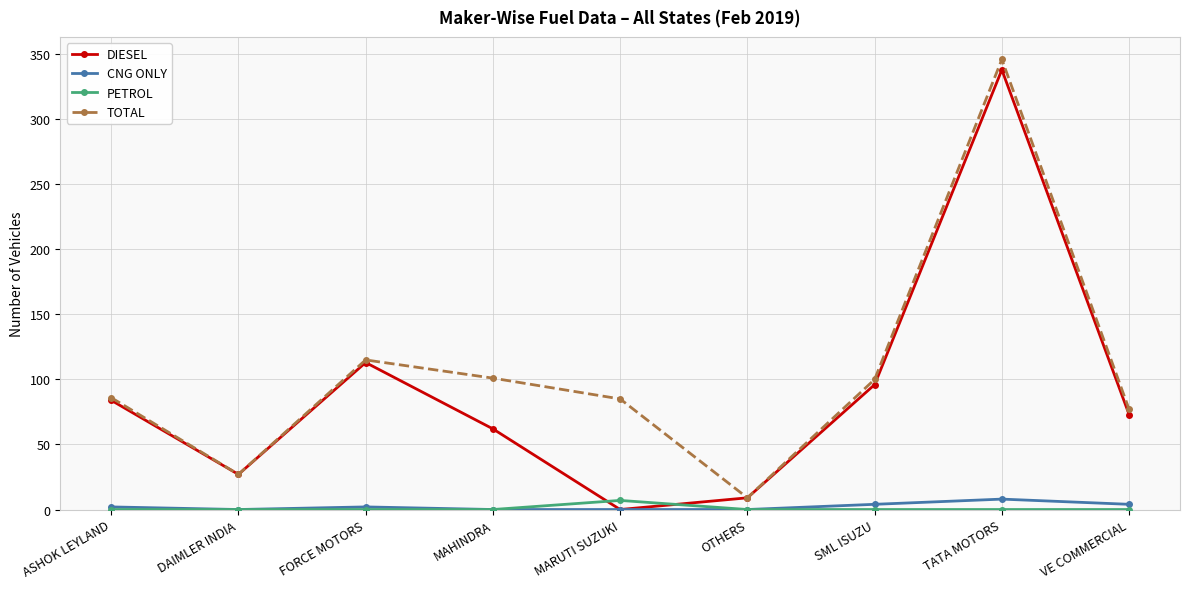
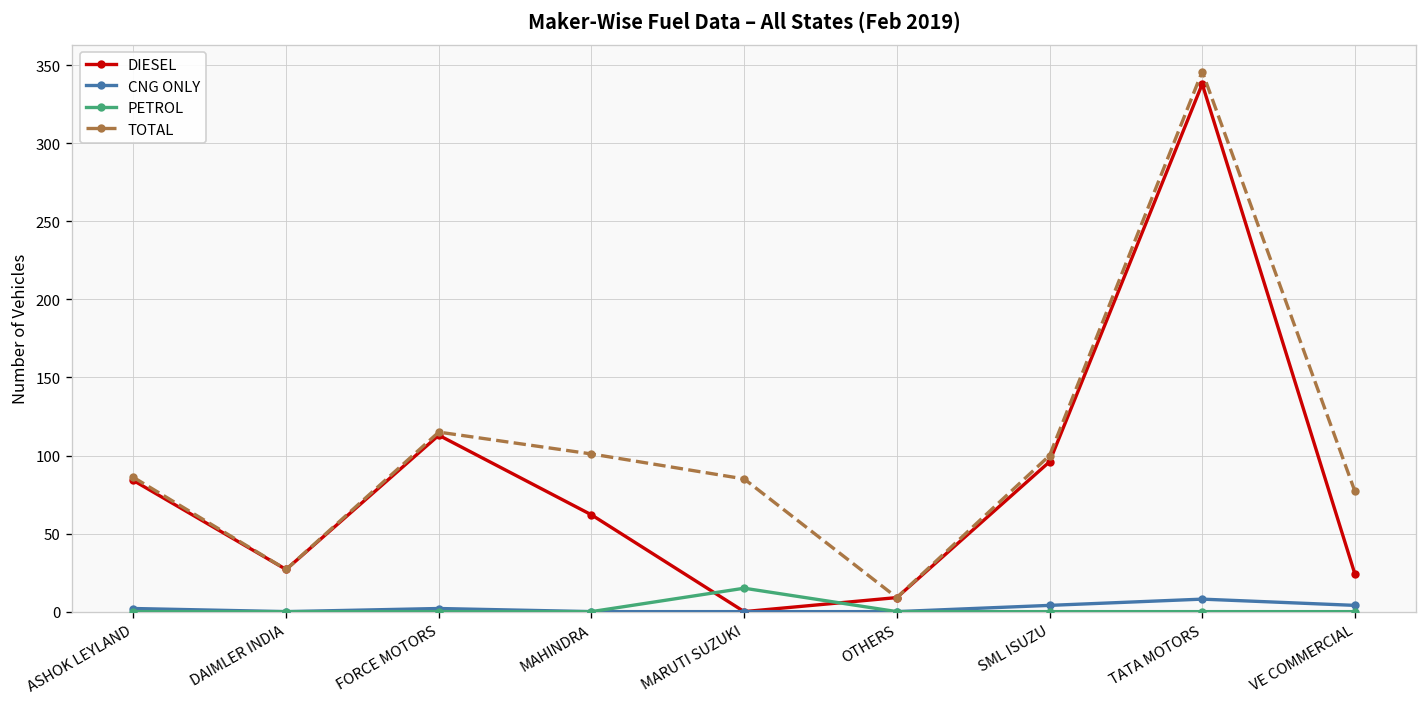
  {
    "DIESEL": {
      "ASHOK LEYLAND": 84,
      "FORCE MOTORS": 113,
      "MAHINDRA": 62,
      "SML ISUZU": 96,
      "TATA MOTORS": 338,
-     "VE COMMERCIAL": 73
+     "VE COMMERCIAL": 24
    },
    "CNG ONLY": {
      "ASHOK LEYLAND": 2,
      "FORCE MOTORS": 2,
      "SML ISUZU": 4,
      "TATA MOTORS": 8,
      "VE COMMERCIAL": 4
    },
    "PETROL": {
      "ASHOK LEYLAND": 0,
      "FORCE MOTORS": 0,
-     "MARUTI SUZUKI": 7,
+     "MARUTI SUZUKI": 15,
      "SML ISUZU": 0,
      "TATA MOTORS": 0,
      "VE COMMERCIAL": 0
    },
    "TOTAL": {
      "ASHOK LEYLAND": 86,
      "FORCE MOTORS": 115,
      "MAHINDRA": 101,
      "MARUTI SUZUKI": 85,
      "SML ISUZU": 100,
      "TATA MOTORS": 346,
      "VE COMMERCIAL": 77
    }
  }
